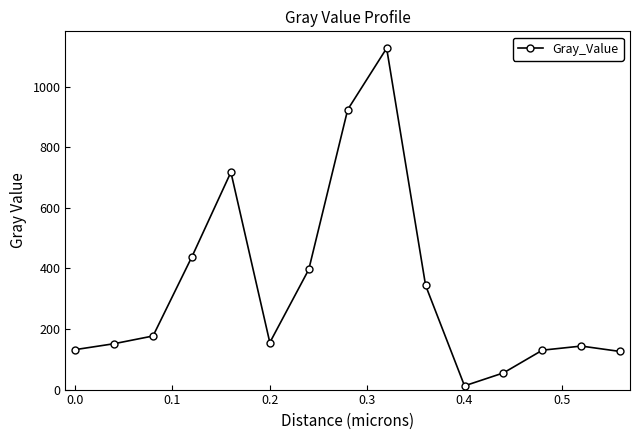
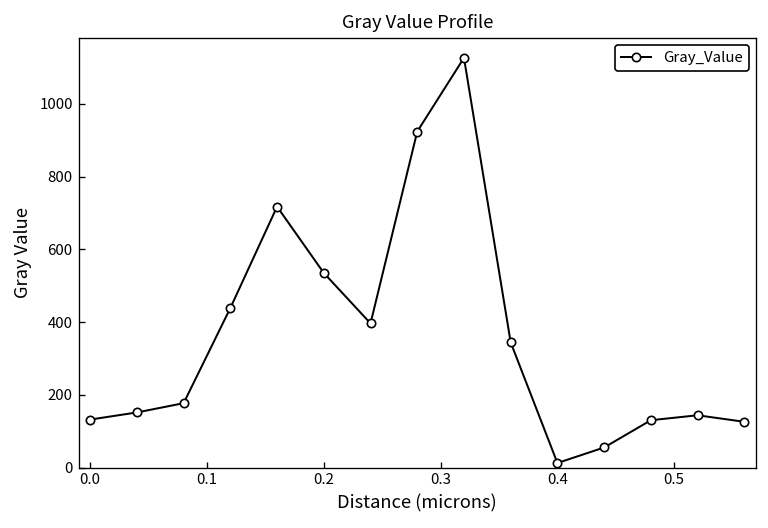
  {
    "0.0": 130,
-   "0.2": 160,
+   "0.2": 540,
    "0.4": 10
  }
